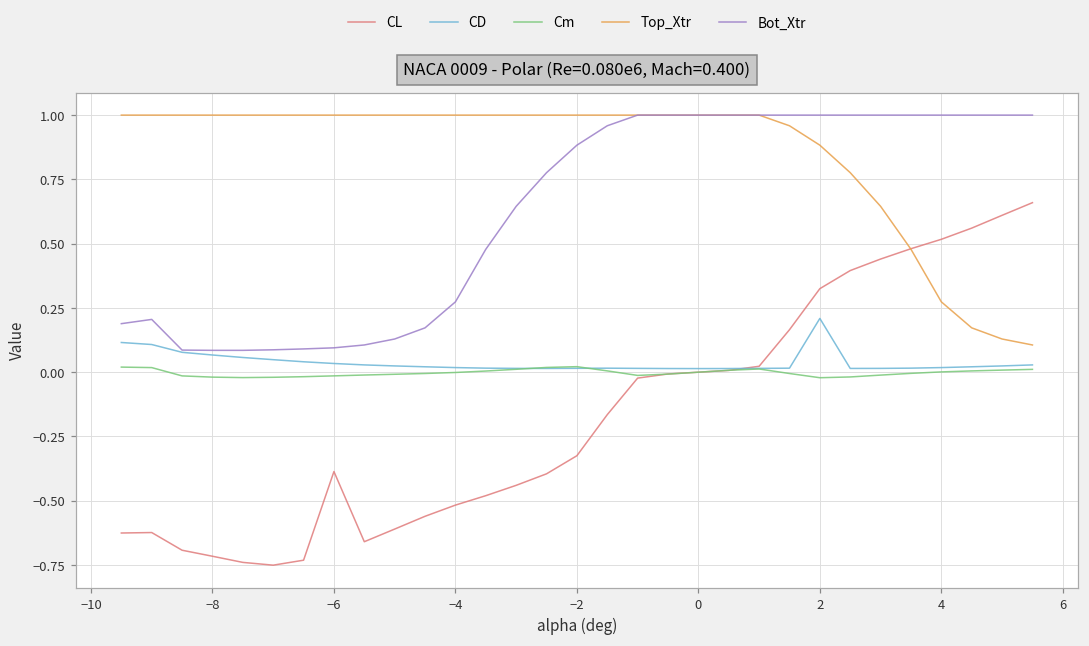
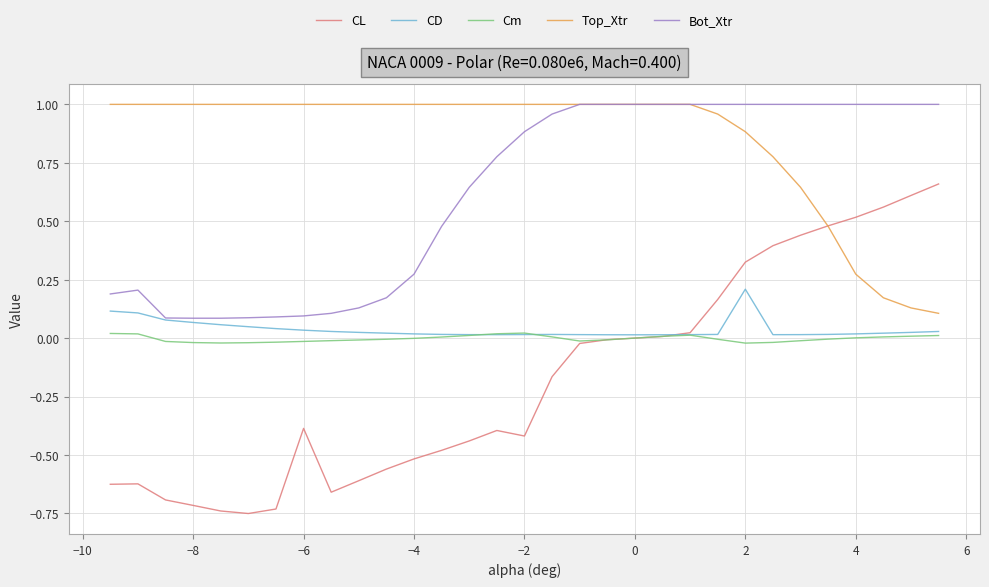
  {
    "CL": {
      "−8": -0.72,
      "−6": -0.39,
      "−4": -0.52,
-     "−2": -0.32,
+     "−2": -0.42,
      "2": 0.32,
      "4": 0.52
    },
    "CD": {
      "−8": 0.07,
      "−6": 0.03,
      "−4": 0.02,
      "0": 0.01,
      "2": 0.21,
      "4": 0.02
    },
    "Cm": {
      "−8": -0.02,
      "−6": -0.01,
      "−4": 0.00,
      "2": -0.02,
      "4": 0.00
    },
    "Top_Xtr": {
      "−8": 1.00,
      "−6": 1.00,
      "−4": 1.00,
      "−2": 1.00,
      "2": 0.88,
      "4": 0.27
    },
    "Bot_Xtr": {
      "−8": 0.09,
      "−6": 0.09,
      "−4": 0.27,
      "−2": 0.88,
      "2": 1.00,
      "4": 1.00
    }
  }
